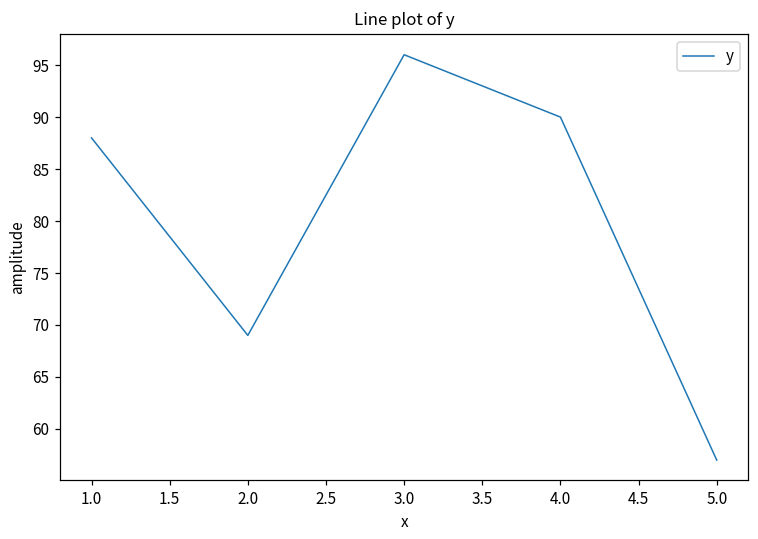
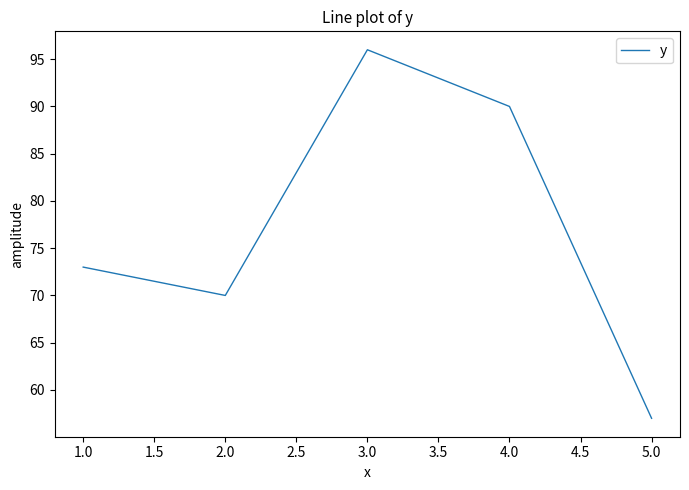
  {
-   "1.0": 88,
-   "2.0": 69,
+   "1.0": 73,
+   "2.0": 70,
    "3.0": 96,
    "4.0": 90,
    "5.0": 57
  }
